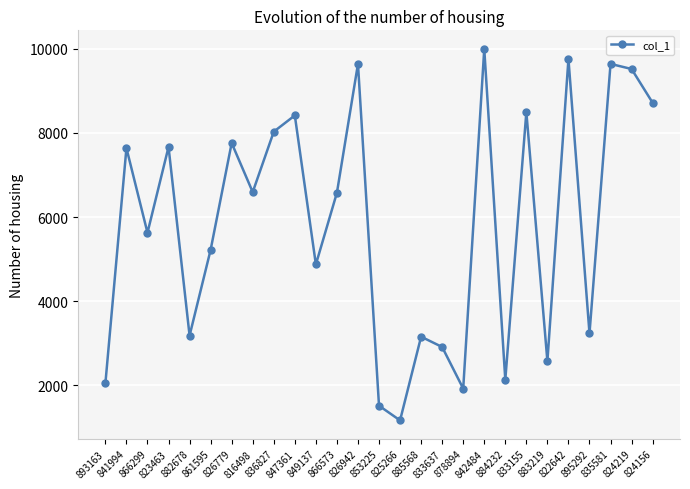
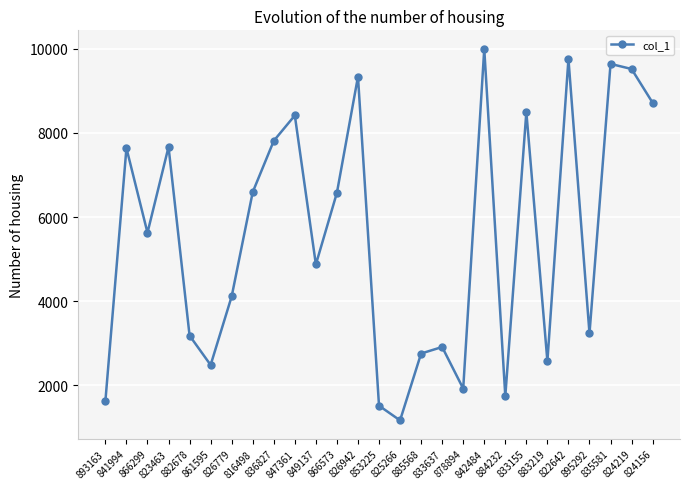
  {
-   "893163": 2000,
+   "893163": 1600,
    "841994": 7600,
    "866299": 5600,
    "823463": 7700,
    "882678": 3200,
-   "861595": 5200,
-   "826779": 7800,
+   "861595": 2500,
+   "826779": 4100,
    "816498": 6600,
-   "836827": 8000,
+   "836827": 7800,
    "847361": 8400,
    "849137": 4900,
    "866573": 6600,
-   "826942": 9600,
+   "826942": 9300,
    "853225": 1500,
    "825266": 1200,
-   "885568": 3200,
+   "885568": 2800,
    "833637": 2900,
    "878894": 1900,
    "842484": 10000,
-   "884232": 2100,
+   "884232": 1700,
    "833155": 8500,
    "883219": 2600,
    "822642": 9800,
    "895292": 3200,
    "835581": 9600,
    "824219": 9500,
    "824156": 8700
  }
